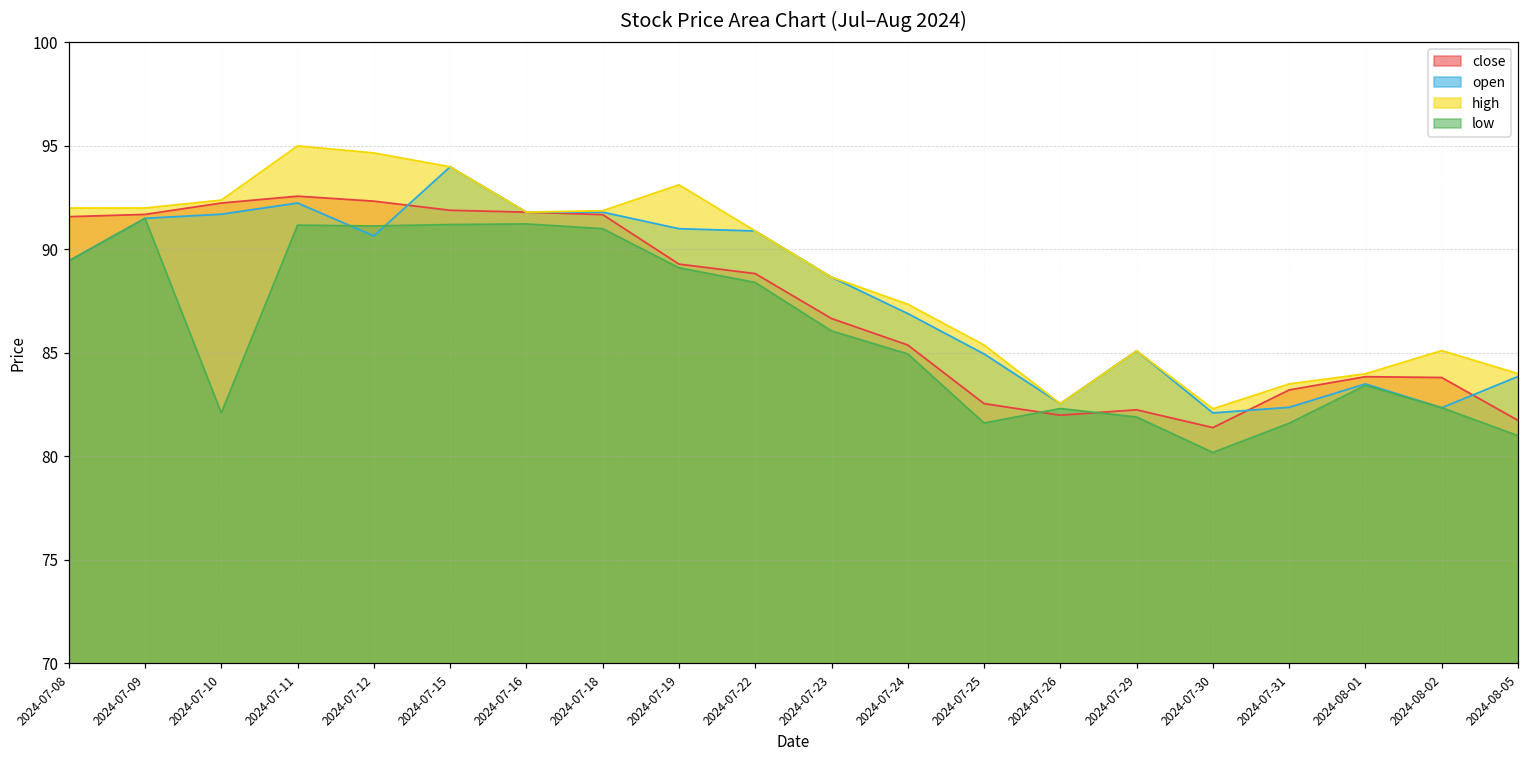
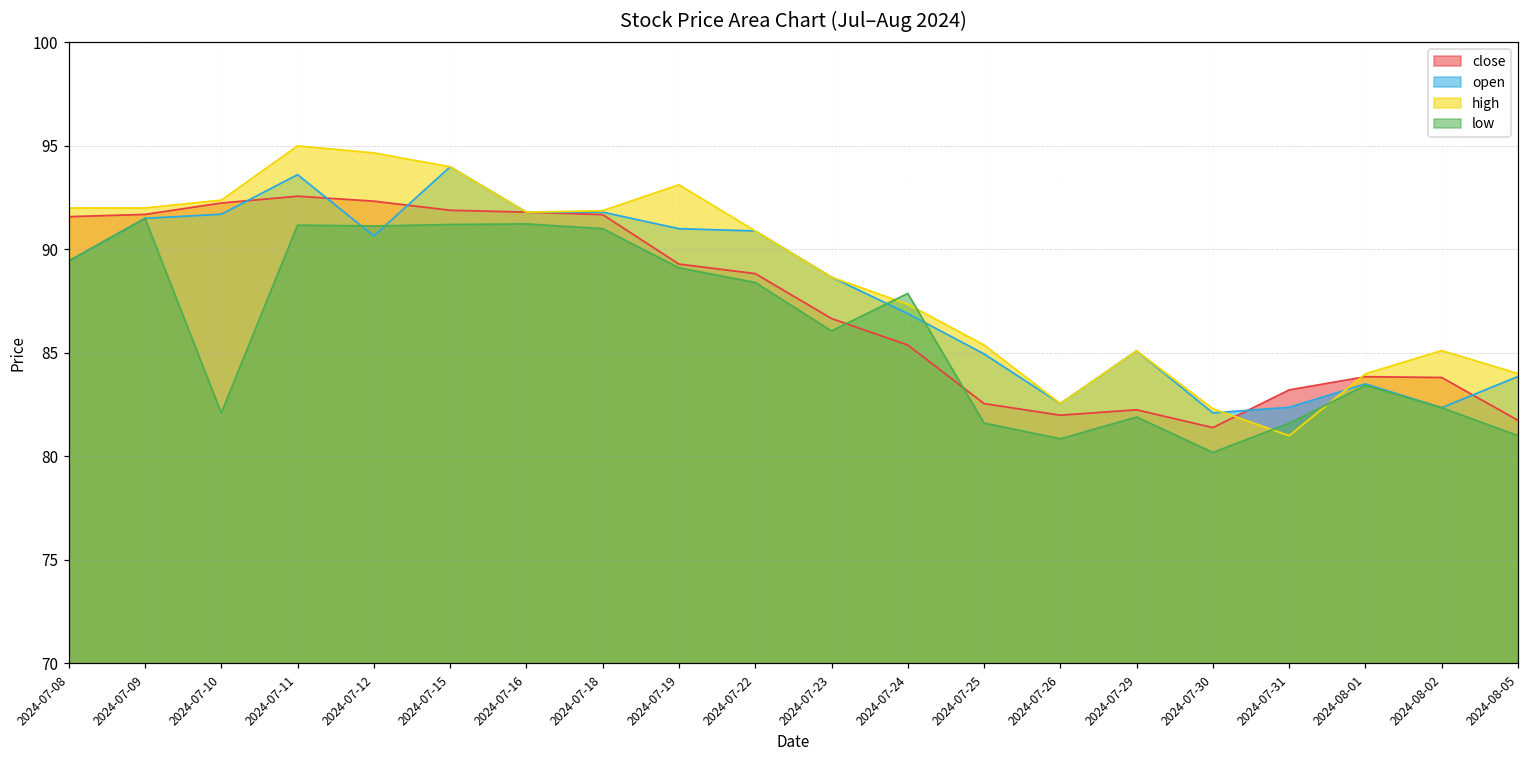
  {
    "close": {
      "2024-07-08": 91.6,
      "2024-07-09": 91.7,
      "2024-07-10": 92.2,
      "2024-07-11": 92.6,
      "2024-07-12": 92.3,
      "2024-07-15": 91.9,
      "2024-07-19": 89.3,
      "2024-07-22": 88.8,
      "2024-07-23": 86.7,
      "2024-07-24": 85.4,
      "2024-07-25": 82.6,
      "2024-07-26": 82.0,
      "2024-07-29": 82.3,
      "2024-07-30": 81.4,
      "2024-07-31": 83.2,
      "2024-08-01": 83.9,
      "2024-08-02": 83.8,
      "2024-08-05": 81.7
    },
    "open": {
      "2024-07-10": 91.7,
-     "2024-07-11": 92.2,
+     "2024-07-11": 93.6,
      "2024-07-12": 90.7,
      "2024-07-19": 91.0,
      "2024-07-24": 86.9,
      "2024-07-25": 85.0,
      "2024-07-30": 82.1,
      "2024-07-31": 82.4,
      "2024-08-05": 83.9
    },
    "high": {
      "2024-07-08": 92.0,
      "2024-07-09": 92.0,
      "2024-07-10": 92.4,
      "2024-07-11": 95.0,
      "2024-07-12": 94.7,
      "2024-07-19": 93.1,
      "2024-07-24": 87.4,
      "2024-07-25": 85.4,
      "2024-07-30": 82.3,
-     "2024-07-31": 83.5,
+     "2024-07-31": 81.0,
      "2024-08-01": 84.0,
      "2024-08-02": 85.1,
      "2024-08-05": 84.0
    },
    "low": {
      "2024-07-10": 82.1,
      "2024-07-11": 91.2,
      "2024-07-12": 91.1,
      "2024-07-15": 91.2,
      "2024-07-16": 91.2,
      "2024-07-18": 91.0,
      "2024-07-19": 89.1,
      "2024-07-22": 88.4,
      "2024-07-23": 86.1,
-     "2024-07-24": 85.0,
+     "2024-07-24": 87.9,
      "2024-07-25": 81.6,
-     "2024-07-26": 82.3,
+     "2024-07-26": 80.9,
      "2024-07-29": 81.9,
      "2024-07-30": 80.2,
      "2024-07-31": 81.6,
      "2024-08-05": 81.0
    }
  }
